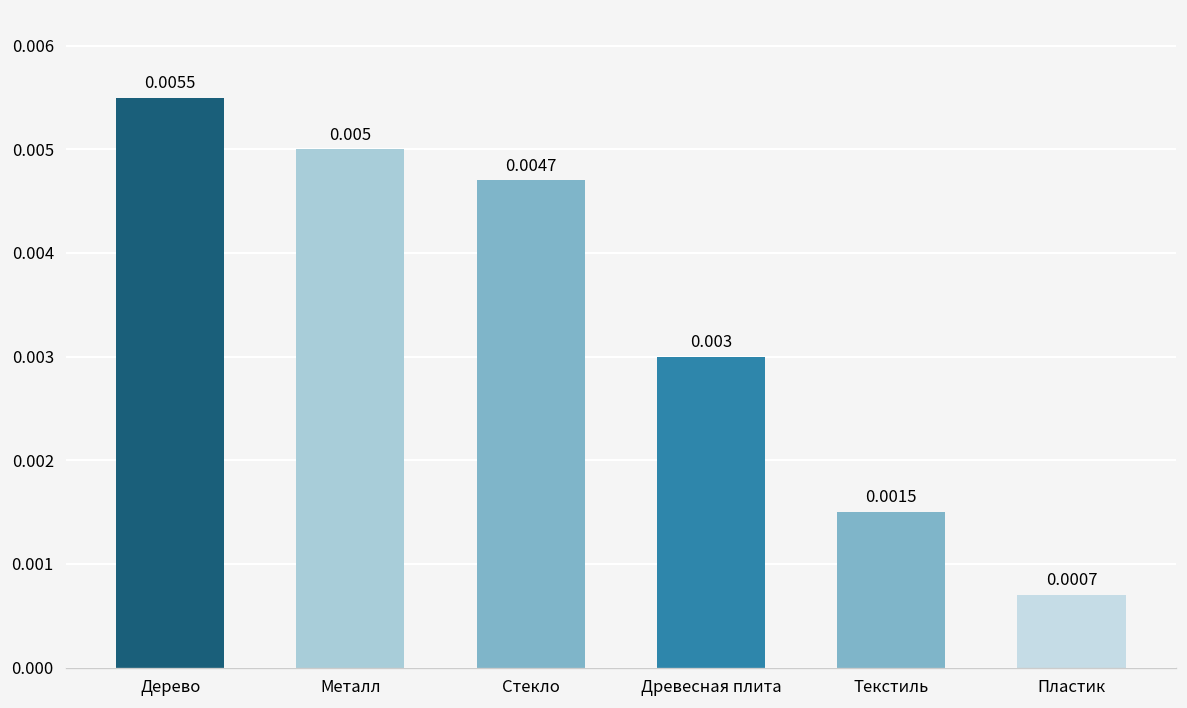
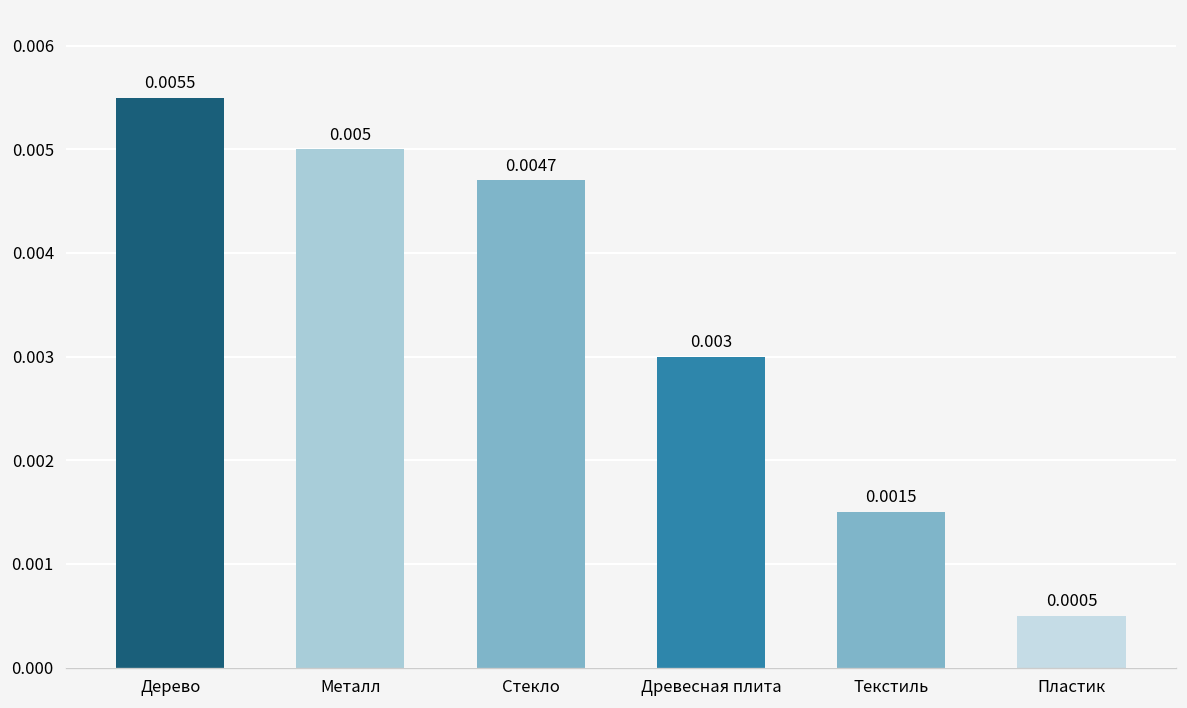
  {
    "Дерево": 0.0055,
    "Металл": 0.005,
    "Стекло": 0.0047,
    "Древесная плита": 0.003,
    "Текстиль": 0.0015,
-   "Пластик": 0.0007
+   "Пластик": 0.0005
  }
